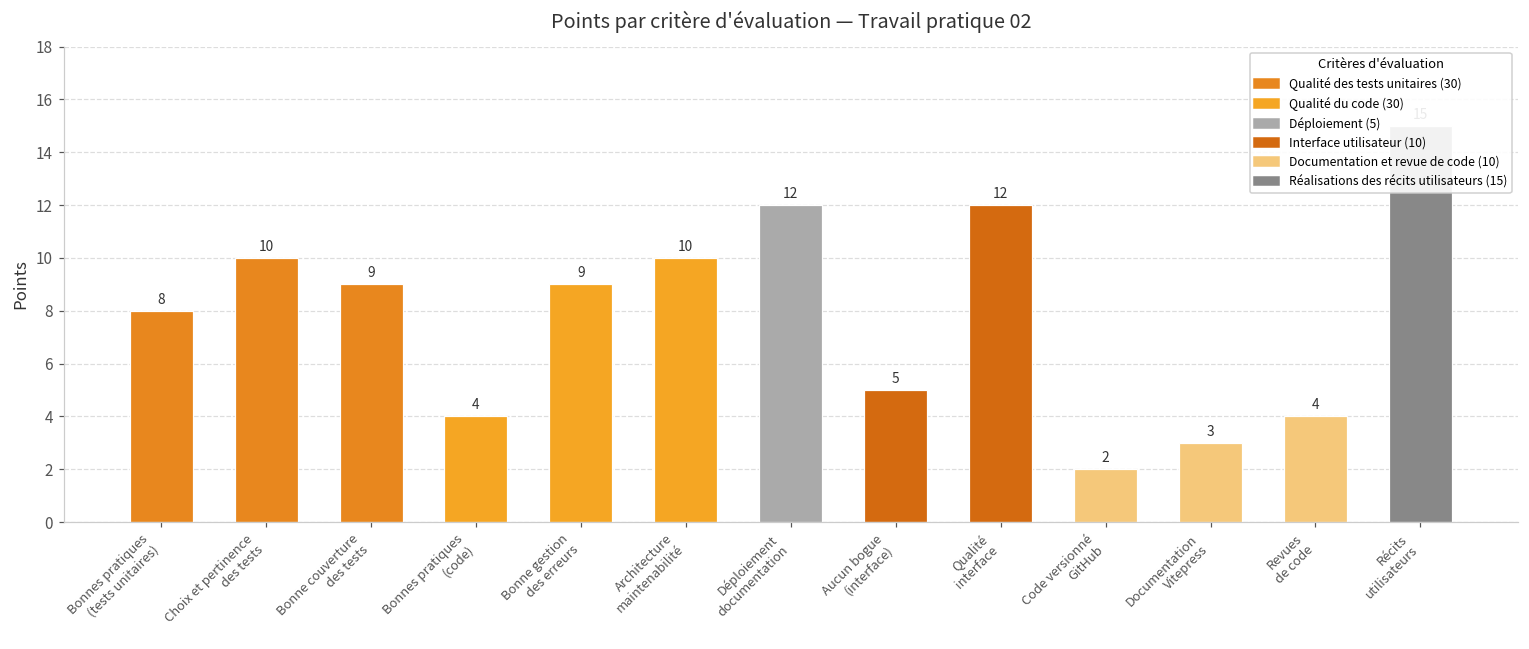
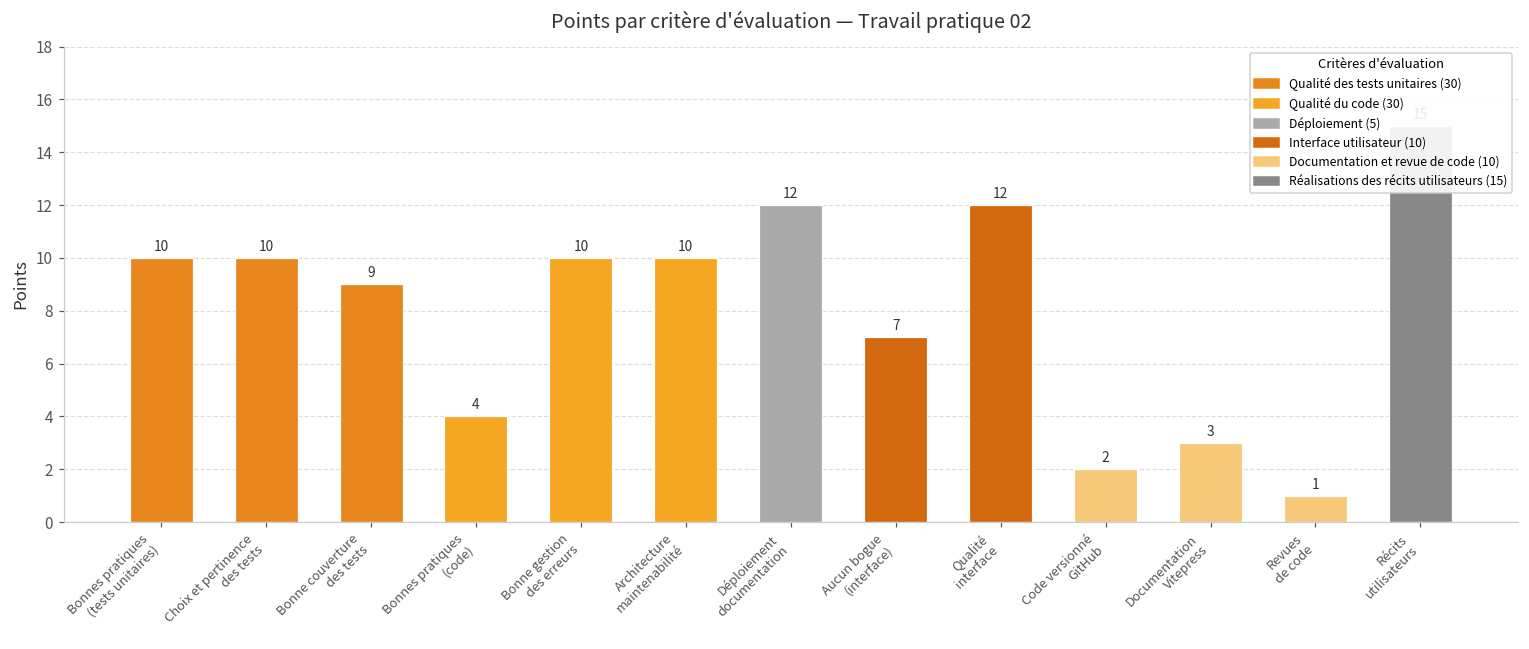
  {
-   "Bonnes pratiques (tests unitaires)": 8,
+   "Bonnes pratiques (tests unitaires)": 10,
    "Choix et pertinence des tests": 10,
    "Bonne couverture des tests": 9,
    "Bonnes pratiques (code)": 4,
-   "Bonne gestion des erreurs": 9,
+   "Bonne gestion des erreurs": 10,
    "Architecture maintenabilité": 10,
    "Déploiement documentation": 12,
-   "Aucun bogue (interface)": 5,
+   "Aucun bogue (interface)": 7,
    "Qualité interface": 12,
    "Code versionné GitHub": 2,
    "Documentation Vitepress": 3,
-   "Revues de code": 4
+   "Revues de code": 1
  }
